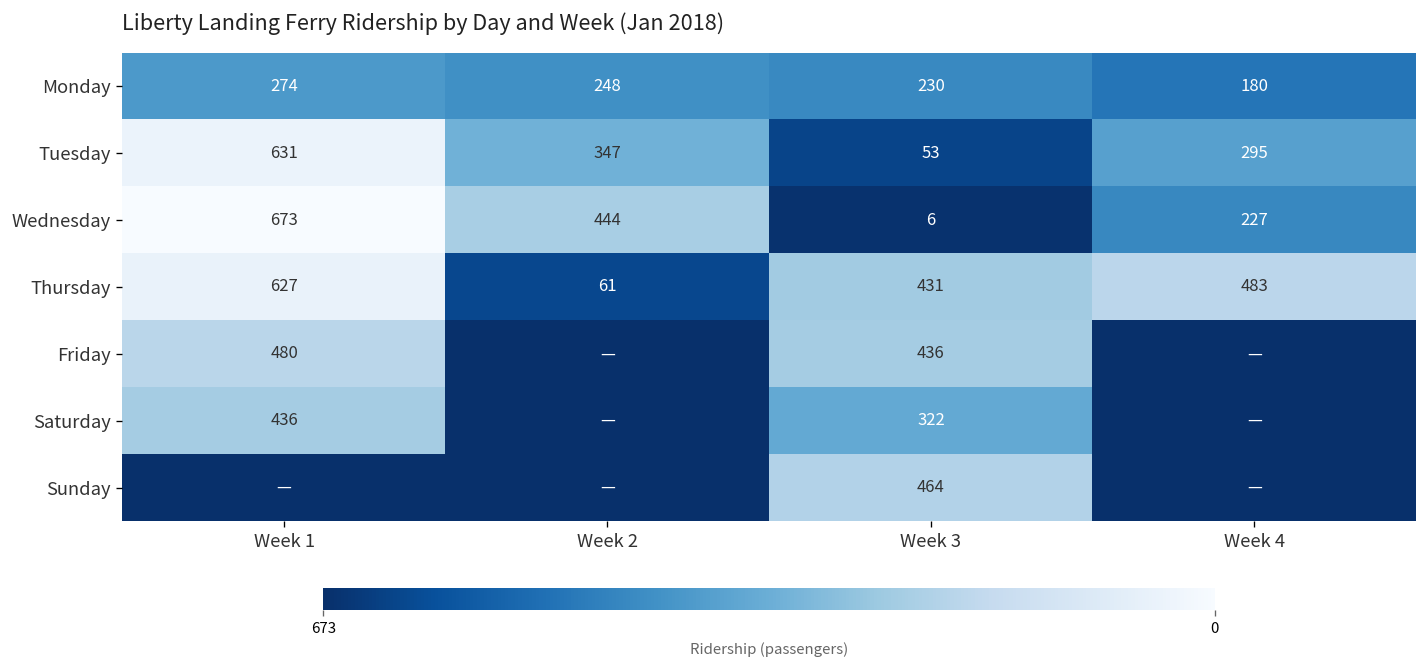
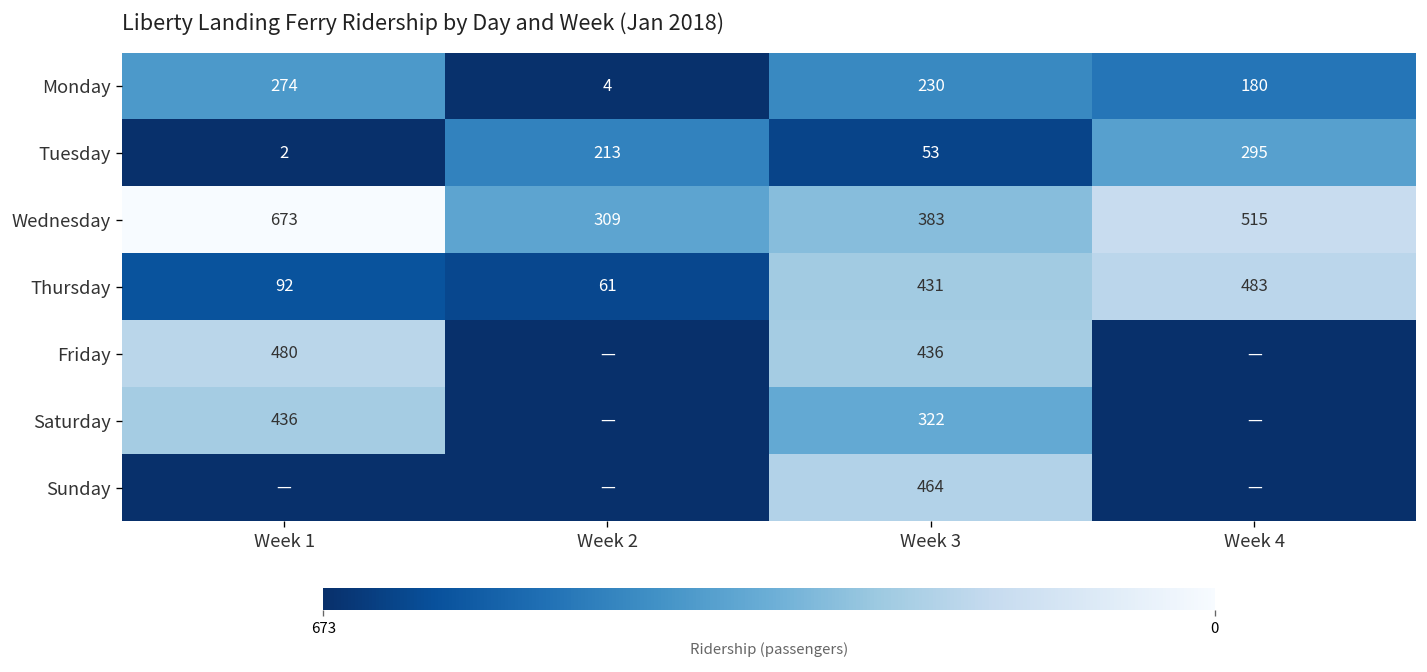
  {
    "Monday": {
      "Week 1": 274,
-     "Week 2": 248,
+     "Week 2": 4,
      "Week 3": 230,
      "Week 4": 180
    },
    "Tuesday": {
-     "Week 1": 631,
-     "Week 2": 347,
+     "Week 1": 2,
+     "Week 2": 213,
      "Week 3": 53,
      "Week 4": 295
    },
    "Wednesday": {
      "Week 1": 673,
-     "Week 2": 444,
-     "Week 3": 6,
-     "Week 4": 227
+     "Week 2": 309,
+     "Week 3": 383,
+     "Week 4": 515
    },
    "Thursday": {
-     "Week 1": 627,
+     "Week 1": 92,
      "Week 2": 61,
      "Week 3": 431,
      "Week 4": 483
    },
    "Friday": {
      "Week 1": 480,
      "Week 3": 436
    },
    "Saturday": {
      "Week 1": 436,
      "Week 3": 322
    },
    "Sunday": {
      "Week 3": 464
    }
  }
